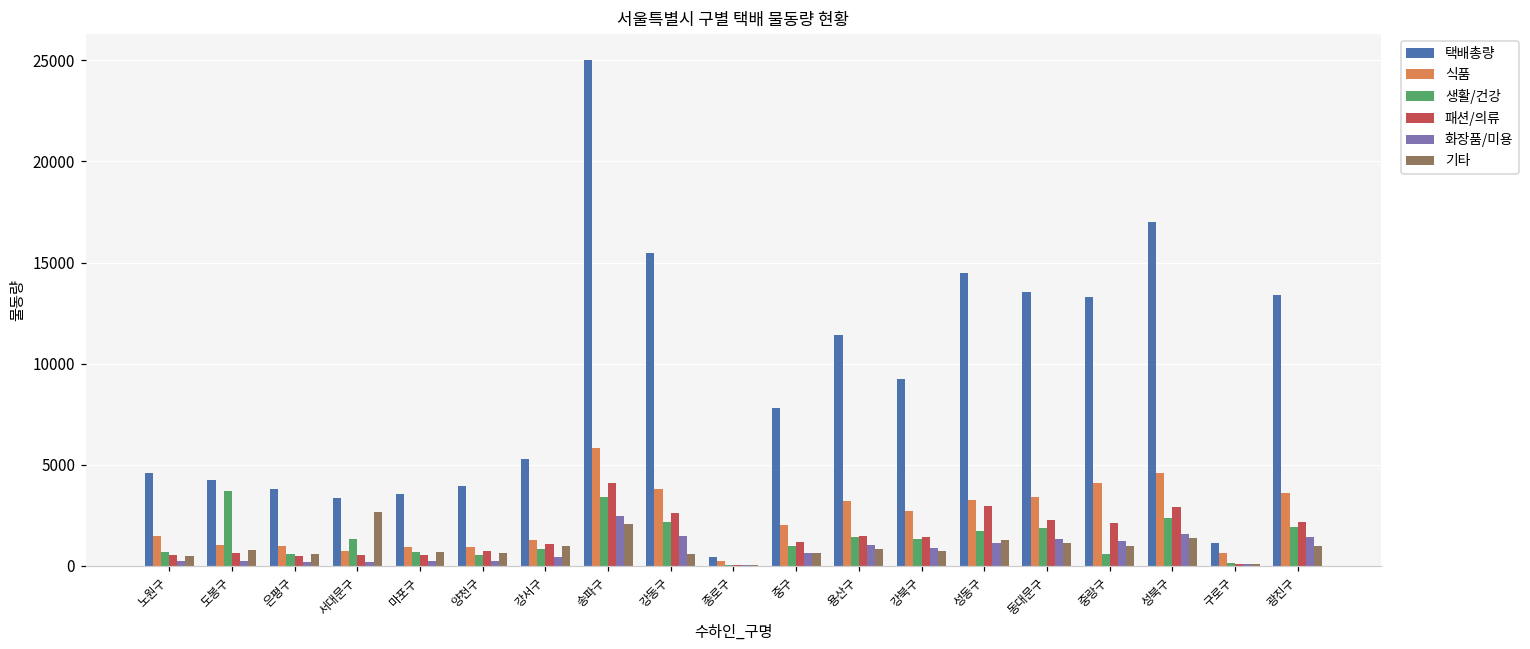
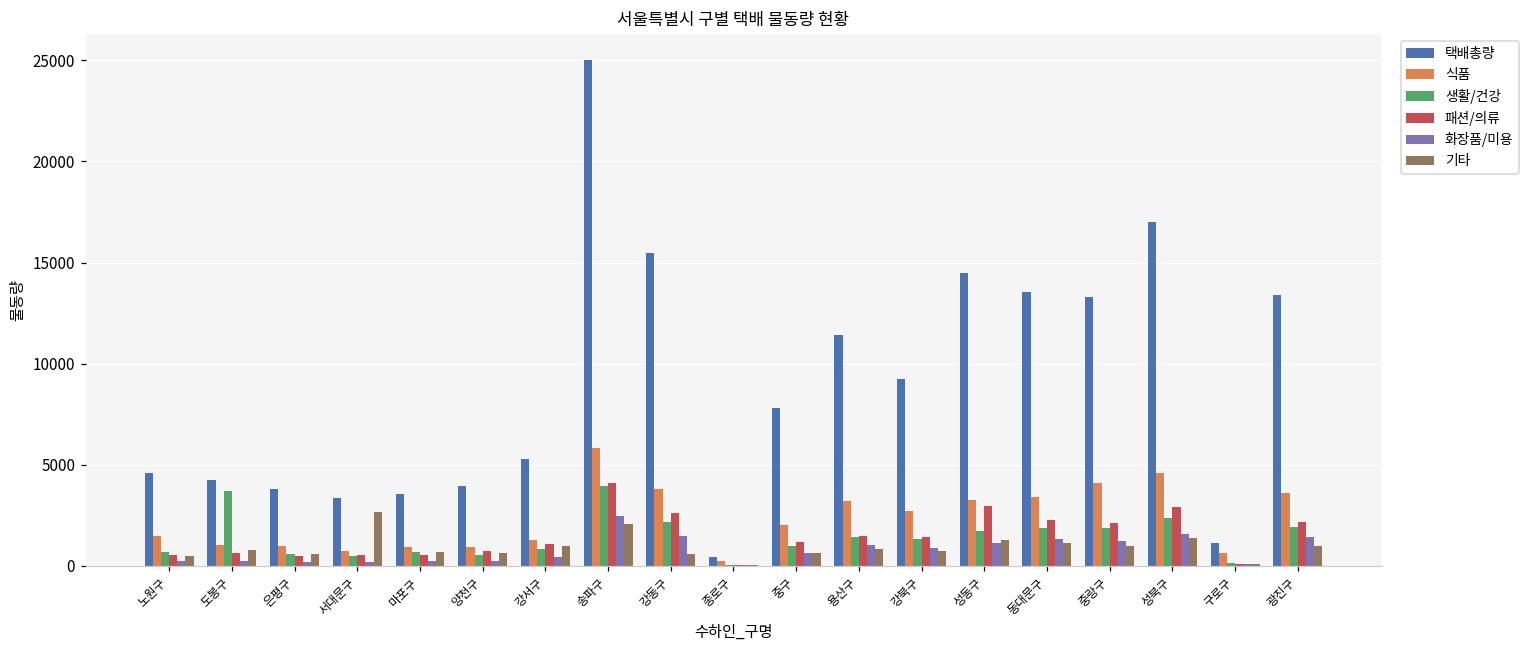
  {
    "생활/건강": {
      "노원구": 700,
      "도봉구": 3700,
      "은평구": 600,
-     "서대문구": 1300,
+     "서대문구": 500,
      "마포구": 700,
      "양천구": 600,
      "강서구": 800,
-     "송파구": 3400,
+     "송파구": 3900,
      "강동구": 2200,
      "중구": 1000,
      "용산구": 1400,
      "강북구": 1400,
      "성동구": 1700,
      "동대문구": 1900,
-     "중랑구": 600,
+     "중랑구": 1900,
      "성북구": 2400,
      "구로구": 200,
      "광진구": 1900
    },
    "기타": {
      "노원구": 500,
      "도봉구": 800,
      "은평구": 600,
      "서대문구": 2700,
      "마포구": 700,
      "양천구": 600,
      "강서구": 1000,
      "송파구": 2100,
      "강동구": 600,
      "중구": 600,
      "용산구": 800,
      "강북구": 700,
      "성동구": 1300,
      "동대문구": 1100,
      "중랑구": 1000,
      "성북구": 1400,
      "광진구": 1000
    }
  }
